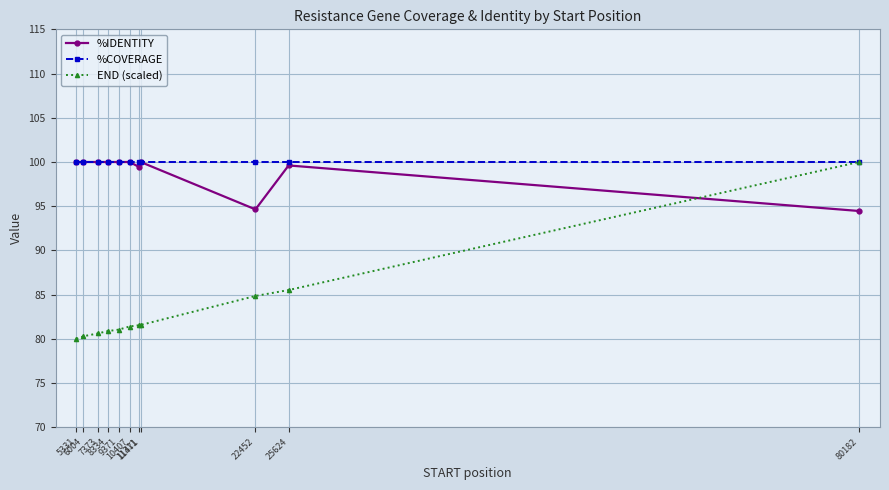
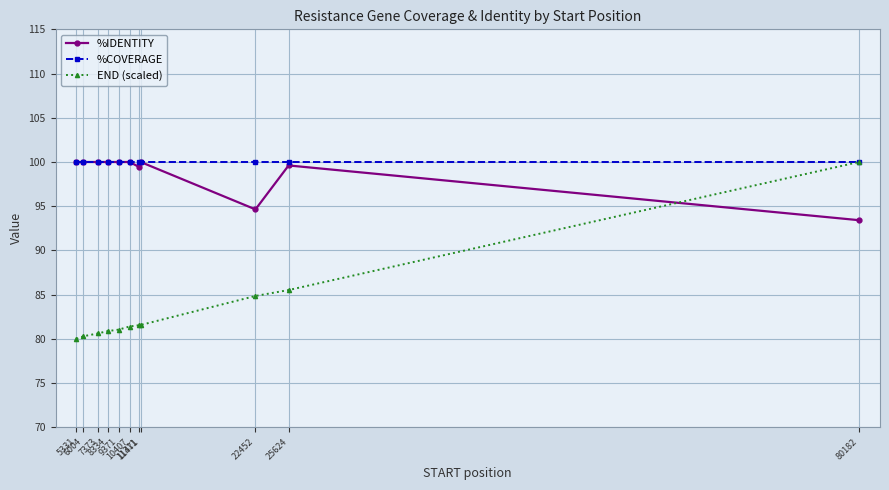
  {
    "%IDENTITY": {
      "11311": 99,
      "22452": 95,
      "25624": 100,
-     "80182": 94
+     "80182": 93
    },
    "%COVERAGE": {
      "22452": 100,
      "25624": 100
    },
    "END (scaled)": {
      "5331": 80,
      "6004": 80,
      "7373": 81,
      "8334": 81,
      "9371": 81,
      "10407": 81,
      "11311": 82,
      "11471": 82,
      "22452": 85,
      "25624": 86
    }
  }
